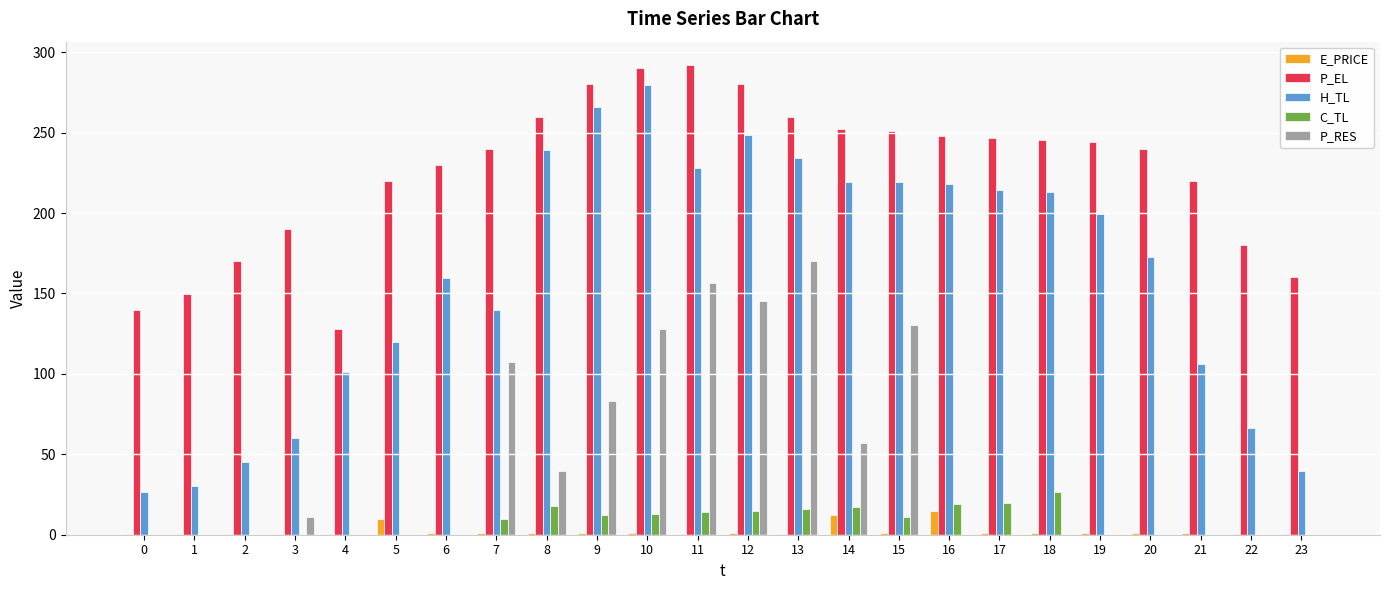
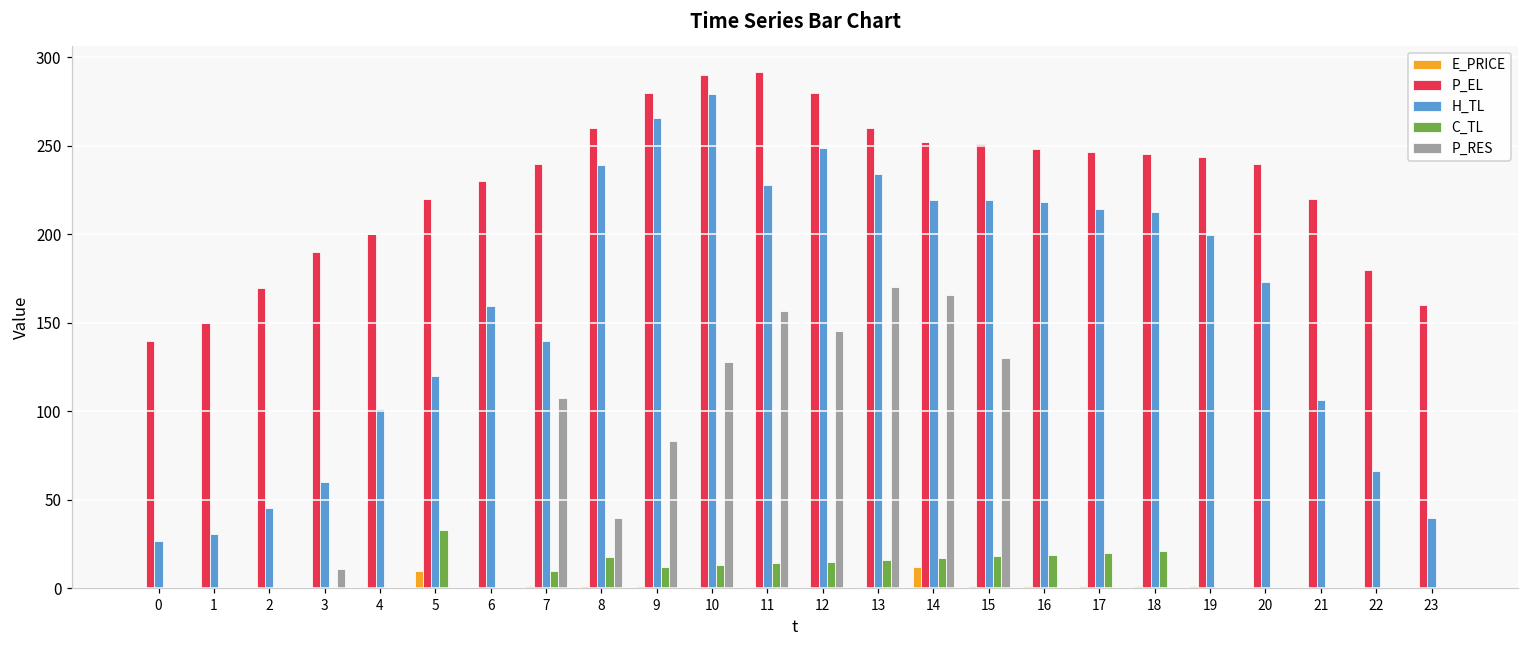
  {
    "E_PRICE": {
      "5": 10,
      "14": 12,
-     "16": 15
+     "16": 1
    },
    "P_EL": {
      "0": 140,
      "1": 150,
      "2": 170,
      "3": 190,
-     "4": 128,
+     "4": 200,
      "5": 220,
      "6": 230,
      "7": 240,
      "8": 260,
      "9": 280,
      "10": 290,
      "11": 292,
      "12": 280,
      "13": 260,
      "14": 252,
      "15": 251,
      "16": 248,
      "17": 246,
      "18": 246,
      "19": 244,
      "20": 240,
      "21": 220,
      "22": 180,
      "23": 160
    },
    "H_TL": {
      "0": 27,
      "1": 31,
      "2": 45,
      "3": 60,
      "4": 101,
      "5": 120,
      "6": 160,
      "7": 140,
      "8": 239,
      "9": 266,
      "10": 279,
      "11": 228,
      "12": 249,
      "13": 234,
      "14": 219,
      "15": 220,
      "16": 218,
      "17": 214,
      "18": 213,
      "19": 200,
      "20": 173,
      "21": 106,
      "22": 67,
      "23": 40
    },
    "C_TL": {
      "0": 0,
      "1": 0,
      "2": 0,
      "3": 0,
      "4": 0,
-     "5": 0,
+     "5": 33,
      "6": 0,
      "7": 10,
      "8": 18,
      "9": 12,
      "10": 13,
      "11": 14,
      "12": 15,
      "13": 16,
      "14": 17,
-     "15": 11,
+     "15": 18,
      "16": 19,
      "17": 20,
-     "18": 26,
+     "18": 21,
      "19": 0,
      "20": 0,
      "21": 0,
      "22": 0,
      "23": 0
    },
    "P_RES": {
      "0": 0,
      "1": 0,
      "2": 0,
      "3": 11,
      "4": 0,
      "5": 0,
      "6": 0,
      "7": 107,
      "8": 40,
      "9": 83,
      "10": 128,
      "11": 157,
      "12": 145,
      "13": 170,
-     "14": 57,
+     "14": 166,
      "15": 130,
      "16": 0,
      "17": 0,
      "18": 0,
      "19": 0,
      "20": 0,
      "21": 0,
      "22": 0,
      "23": 0
    }
  }
